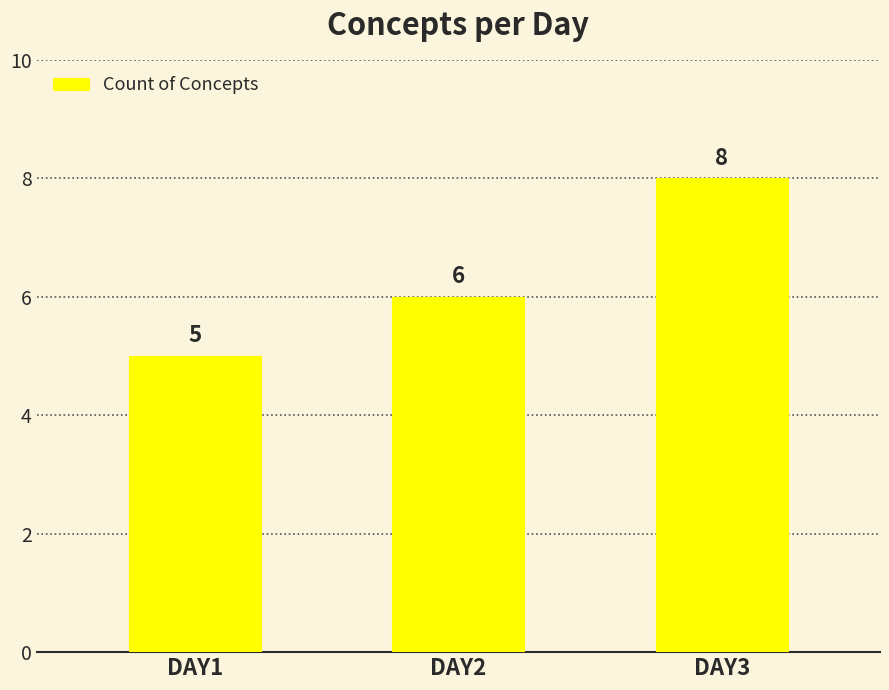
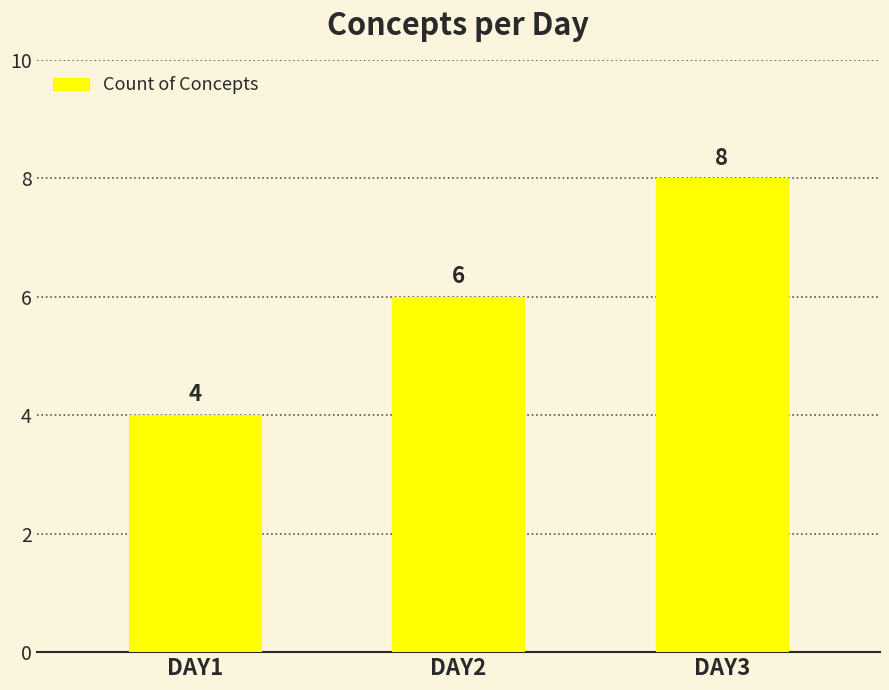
  {
-   "DAY1": 5,
+   "DAY1": 4,
    "DAY2": 6,
    "DAY3": 8
  }
